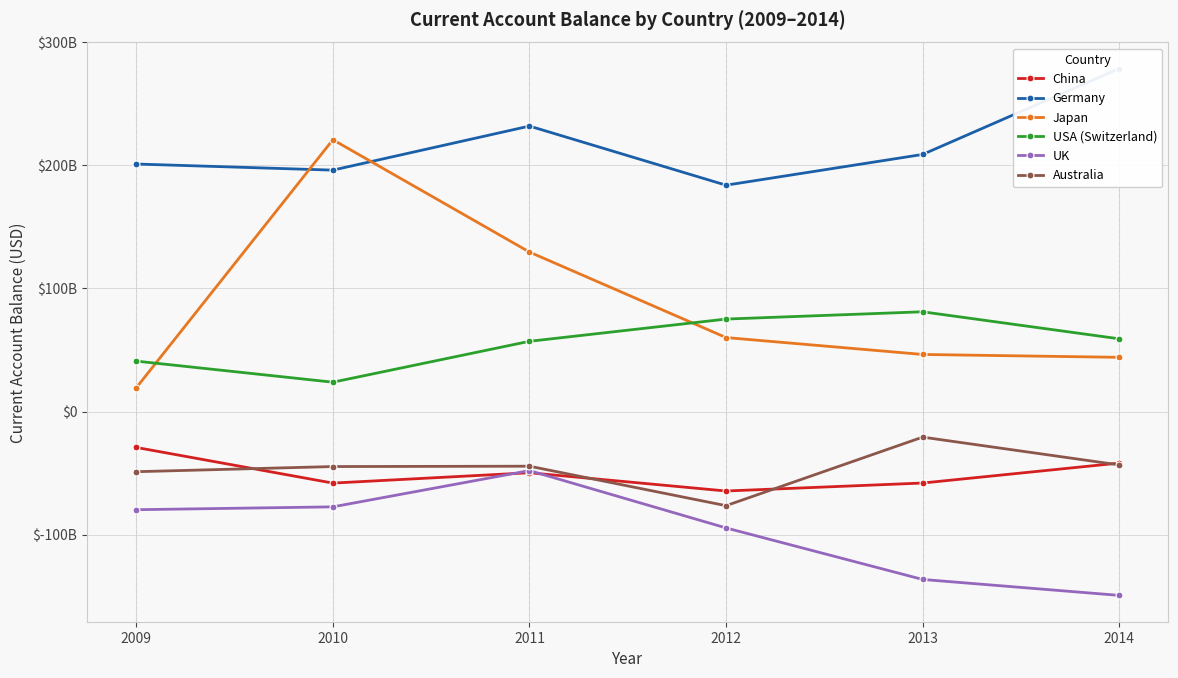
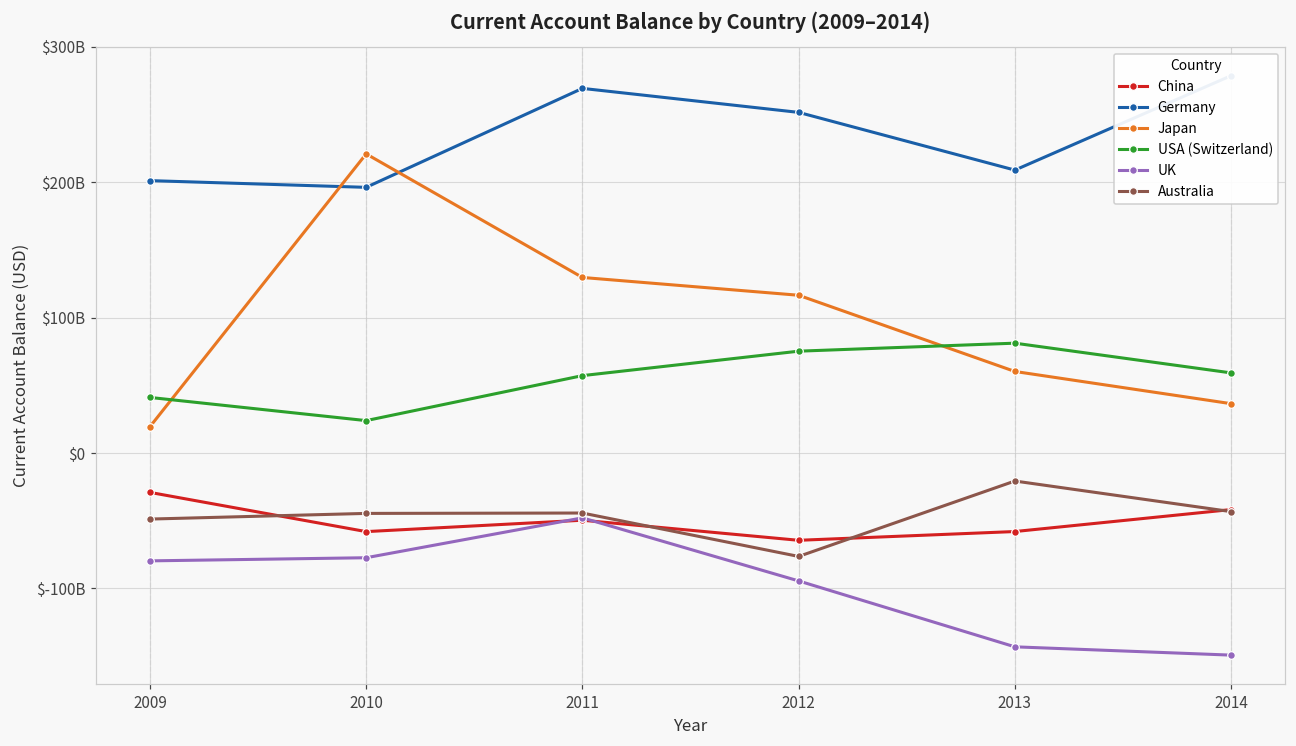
  {
    "China": {
      "2009": "$-29000000000",
      "2010": "$-58000000000",
      "2012": "$-65000000000",
      "2013": "$-58000000000"
    },
    "Germany": {
      "2009": "$201000000000",
      "2010": "$196000000000",
-     "2011": "$232000000000",
-     "2012": "$184000000000",
+     "2011": "$269000000000",
+     "2012": "$252000000000",
      "2013": "$209000000000"
    },
    "Japan": {
      "2009": "$19000000000",
      "2010": "$221000000000",
      "2011": "$130000000000",
-     "2012": "$60000000000",
-     "2013": "$46000000000",
-     "2014": "$44000000000"
+     "2012": "$116000000000",
+     "2013": "$60000000000",
+     "2014": "$36000000000"
    },
    "USA (Switzerland)": {
      "2009": "$41000000000",
      "2010": "$24000000000",
      "2011": "$57000000000",
      "2012": "$75000000000",
      "2013": "$81000000000",
      "2014": "$59000000000"
    },
    "UK": {
      "2009": "$-80000000000",
      "2010": "$-77000000000",
      "2012": "$-95000000000",
-     "2013": "$-136000000000",
+     "2013": "$-143000000000",
      "2014": "$-149000000000"
    },
    "Australia": {
      "2009": "$-49000000000",
      "2010": "$-45000000000",
      "2011": "$-44000000000",
      "2012": "$-77000000000",
      "2013": "$-21000000000"
    }
  }
